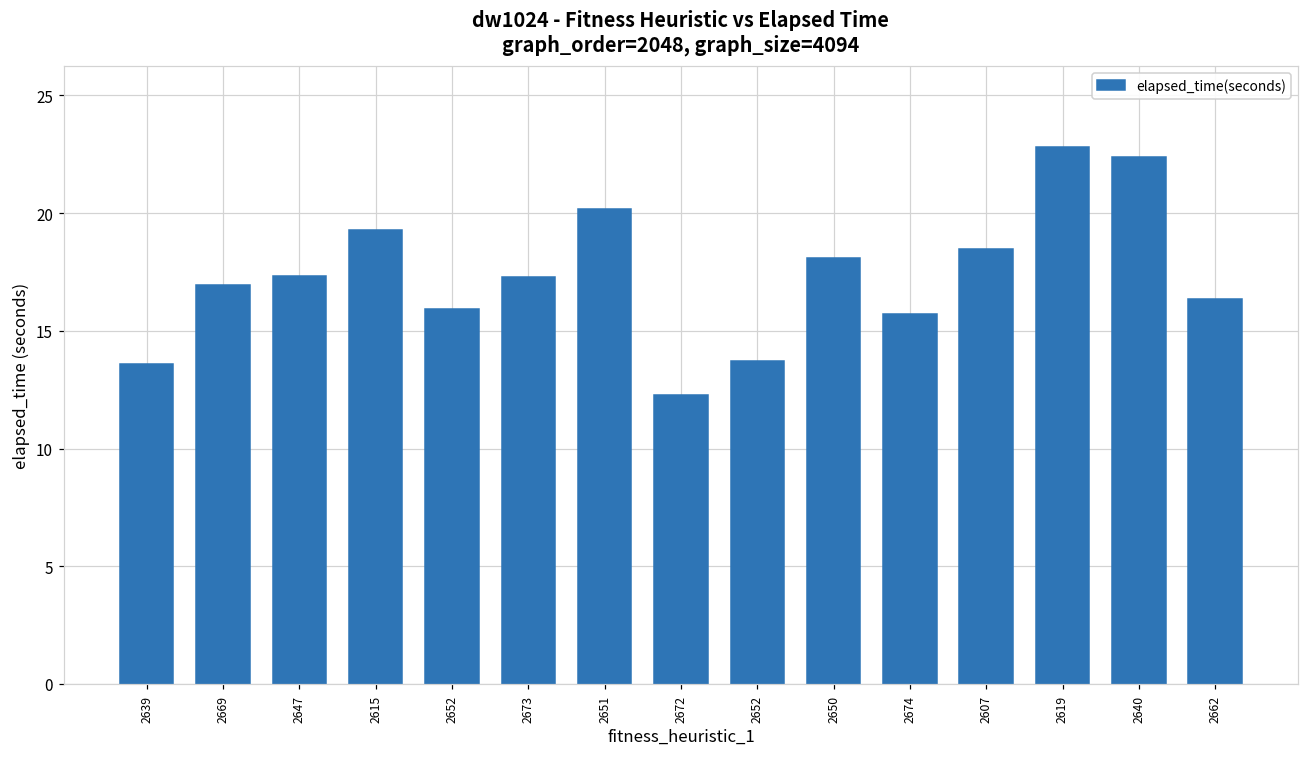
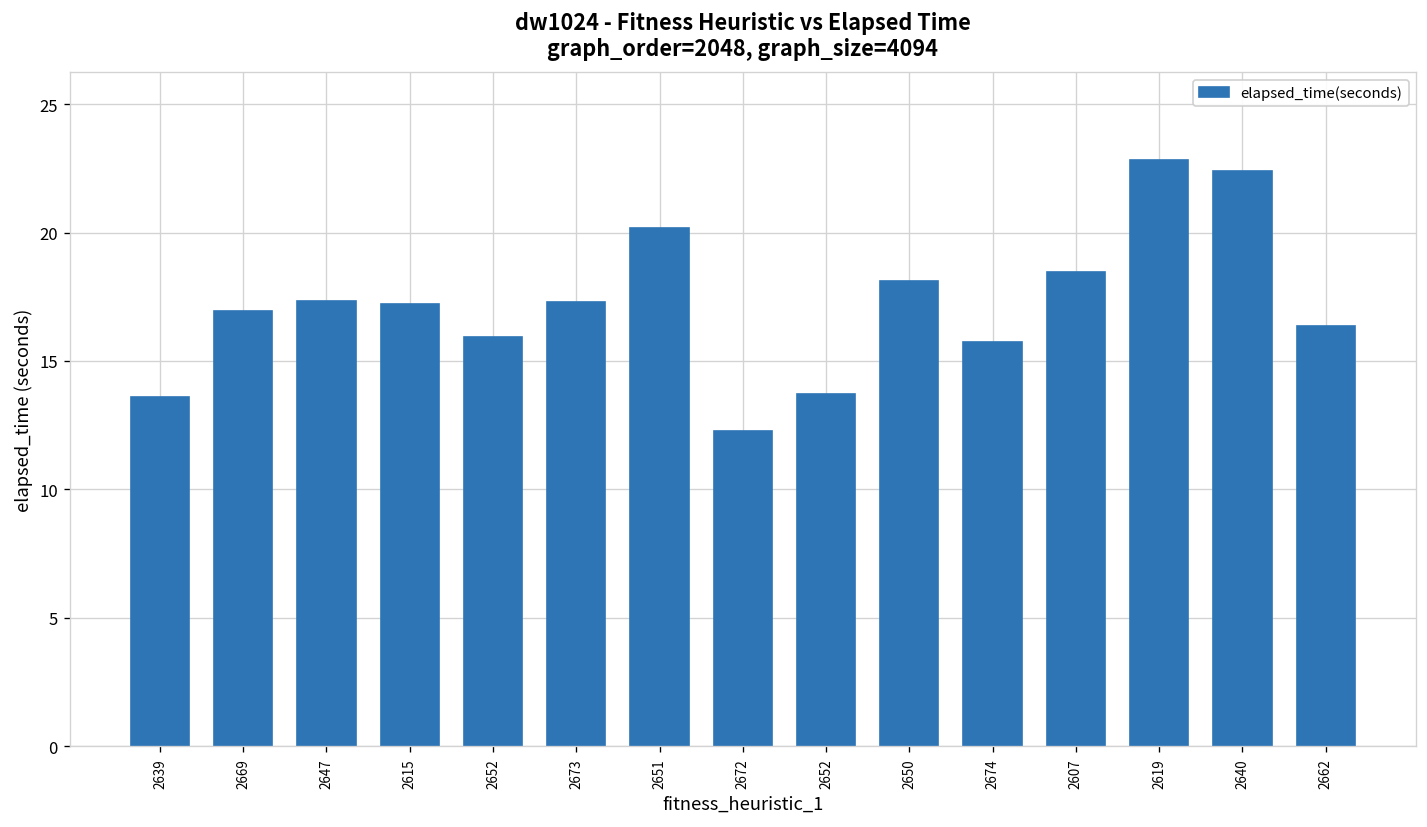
  {
    "2639": 13.6,
    "2669": 16.9,
    "2647": 17.3,
-   "2615": 19.3,
+   "2615": 17.2,
    "2673": 17.3,
    "2651": 20.2,
    "2672": 12.3,
    "2650": 18.1,
    "2674": 15.7,
    "2607": 18.5,
    "2619": 22.8,
    "2640": 22.4,
    "2662": 16.4
  }
